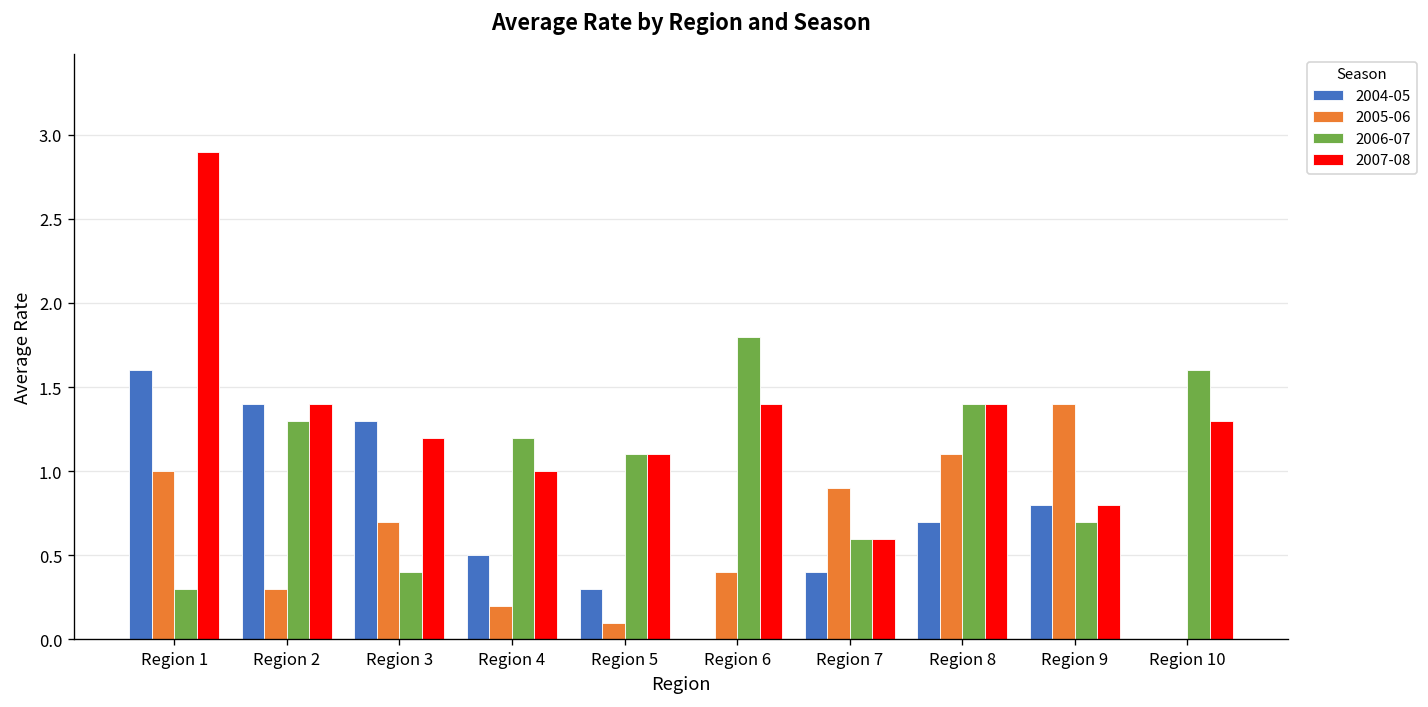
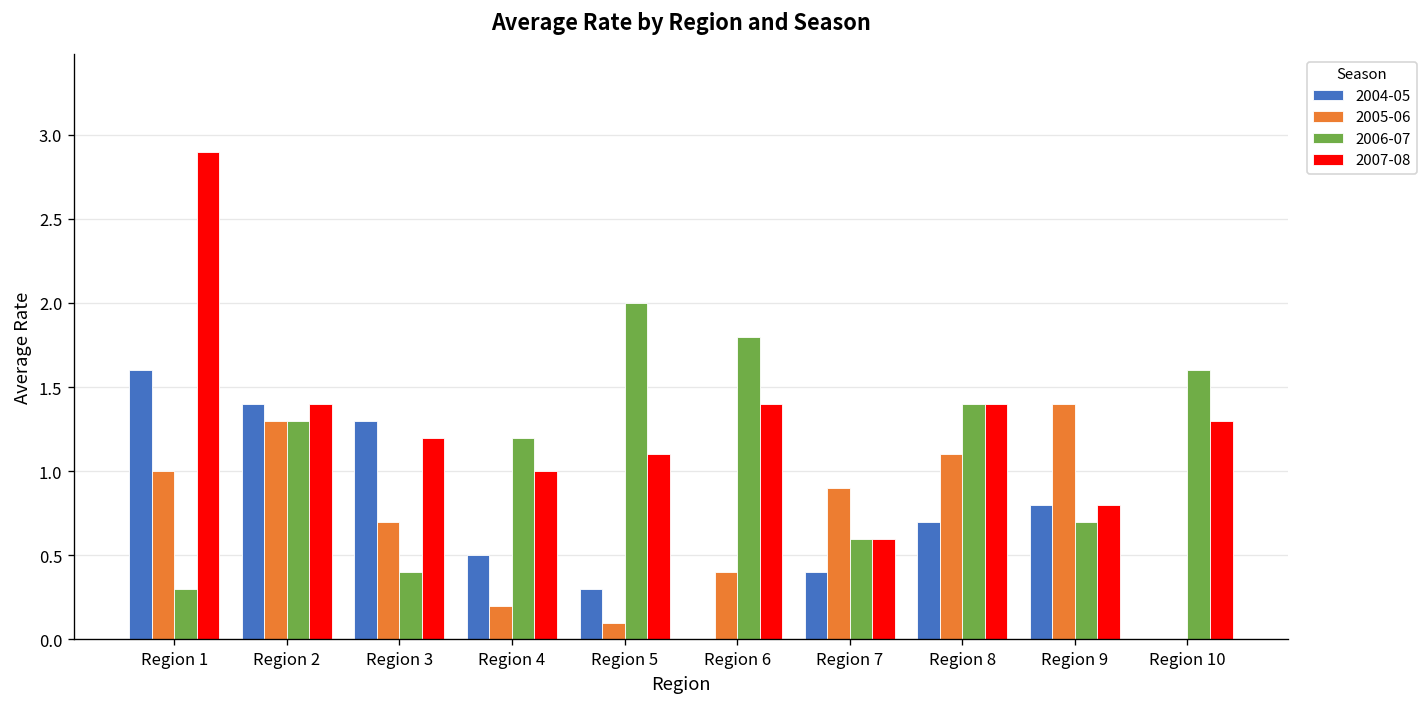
  {
    "2004-05": {
      "Region 1": 1.6,
      "Region 2": 1.4,
      "Region 3": 1.3,
      "Region 4": 0.5,
      "Region 5": 0.3,
      "Region 6": 0.0,
      "Region 7": 0.4,
      "Region 8": 0.7,
      "Region 9": 0.8,
      "Region 10": 0.0
    },
    "2005-06": {
      "Region 1": 1.0,
-     "Region 2": 0.3,
+     "Region 2": 1.3,
      "Region 3": 0.7,
      "Region 4": 0.2,
      "Region 5": 0.1,
      "Region 6": 0.4,
      "Region 7": 0.9,
      "Region 8": 1.1,
      "Region 9": 1.4,
      "Region 10": 0.0
    },
    "2006-07": {
      "Region 1": 0.3,
      "Region 2": 1.3,
      "Region 3": 0.4,
      "Region 4": 1.2,
-     "Region 5": 1.1,
+     "Region 5": 2.0,
      "Region 6": 1.8,
      "Region 7": 0.6,
      "Region 8": 1.4,
      "Region 9": 0.7,
      "Region 10": 1.6
    },
    "2007-08": {
      "Region 1": 2.9,
      "Region 2": 1.4,
      "Region 3": 1.2,
      "Region 4": 1.0,
      "Region 5": 1.1,
      "Region 6": 1.4,
      "Region 7": 0.6,
      "Region 8": 1.4,
      "Region 9": 0.8,
      "Region 10": 1.3
    }
  }
